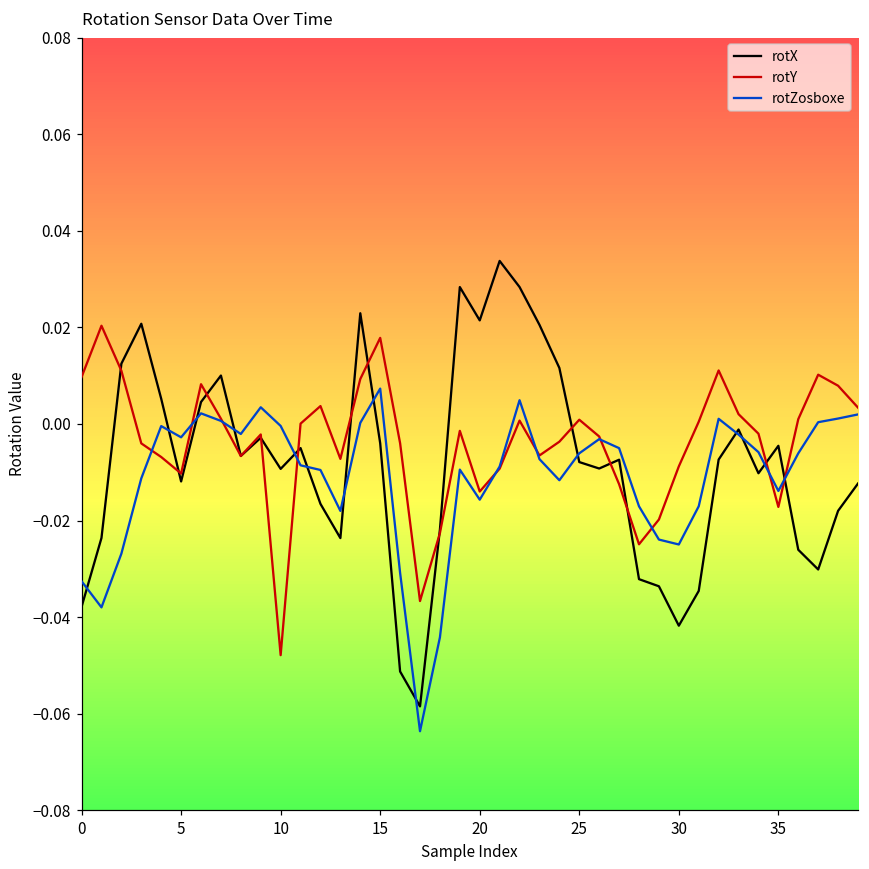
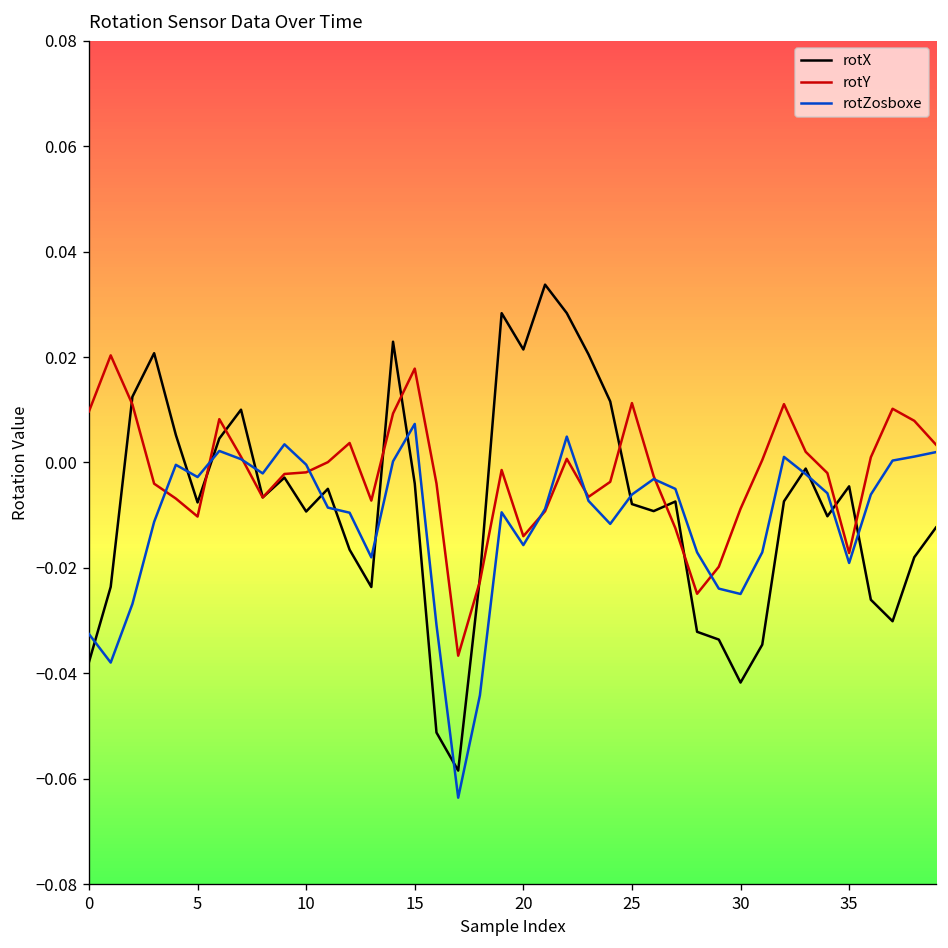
  {
    "rotX": {
      "0": -0.038,
-     "5": -0.012,
+     "5": -0.008,
      "10": -0.009,
      "15": -0.004,
      "20": 0.021,
      "25": -0.008,
      "30": -0.042,
      "35": -0.005
    },
    "rotY": {
      "0": 0.010,
      "5": -0.010,
-     "10": -0.048,
+     "10": -0.002,
      "15": 0.018,
      "20": -0.014,
-     "25": 0.001,
+     "25": 0.011,
      "30": -0.009,
      "35": -0.017
    },
    "rotZosboxe": {
      "0": -0.033,
      "5": -0.003,
      "10": 0.000,
      "15": 0.007,
      "20": -0.016,
      "25": -0.006,
      "30": -0.025,
-     "35": -0.014
+     "35": -0.019
    }
  }
